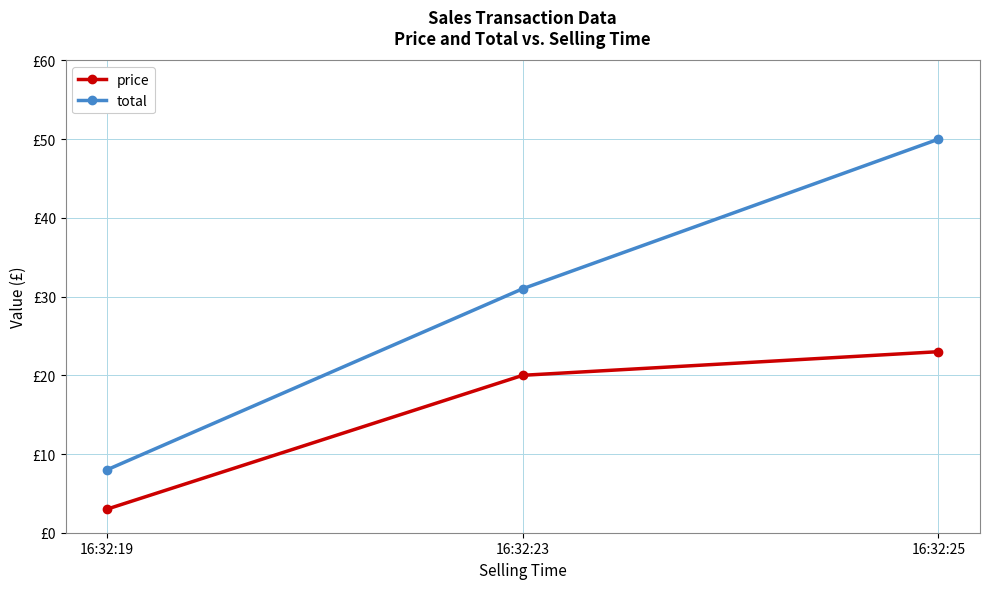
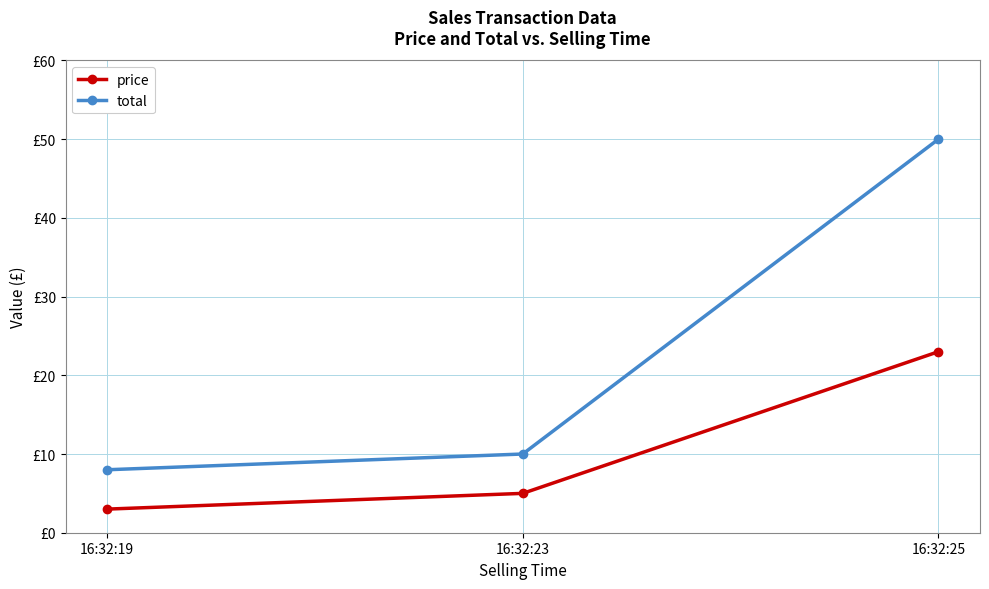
  {
    "price": {
      "16:32:19": "£3",
-     "16:32:23": "£20",
+     "16:32:23": "£5",
      "16:32:25": "£23"
    },
    "total": {
      "16:32:19": "£8",
-     "16:32:23": "£31",
+     "16:32:23": "£10",
      "16:32:25": "£50"
    }
  }
